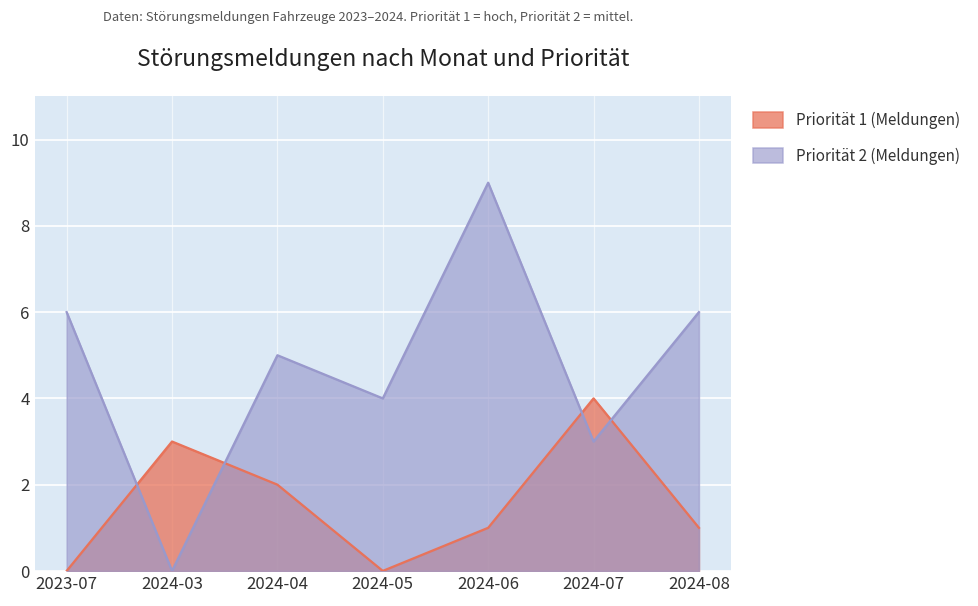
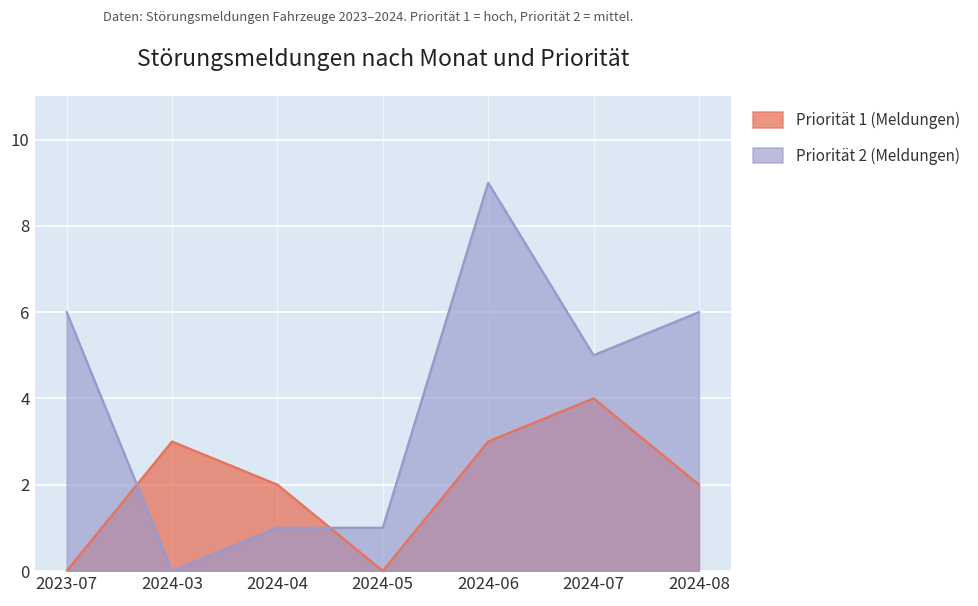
  {
    "Priorität 1 (Meldungen)": {
      "2023-07": 0,
      "2024-03": 3,
      "2024-04": 2,
      "2024-05": 0,
-     "2024-06": 1,
+     "2024-06": 3,
      "2024-07": 4,
-     "2024-08": 1
+     "2024-08": 2
    },
    "Priorität 2 (Meldungen)": {
      "2023-07": 6,
      "2024-03": 0,
-     "2024-04": 5,
-     "2024-05": 4,
+     "2024-04": 1,
+     "2024-05": 1,
      "2024-06": 9,
-     "2024-07": 3,
+     "2024-07": 5,
      "2024-08": 6
    }
  }
